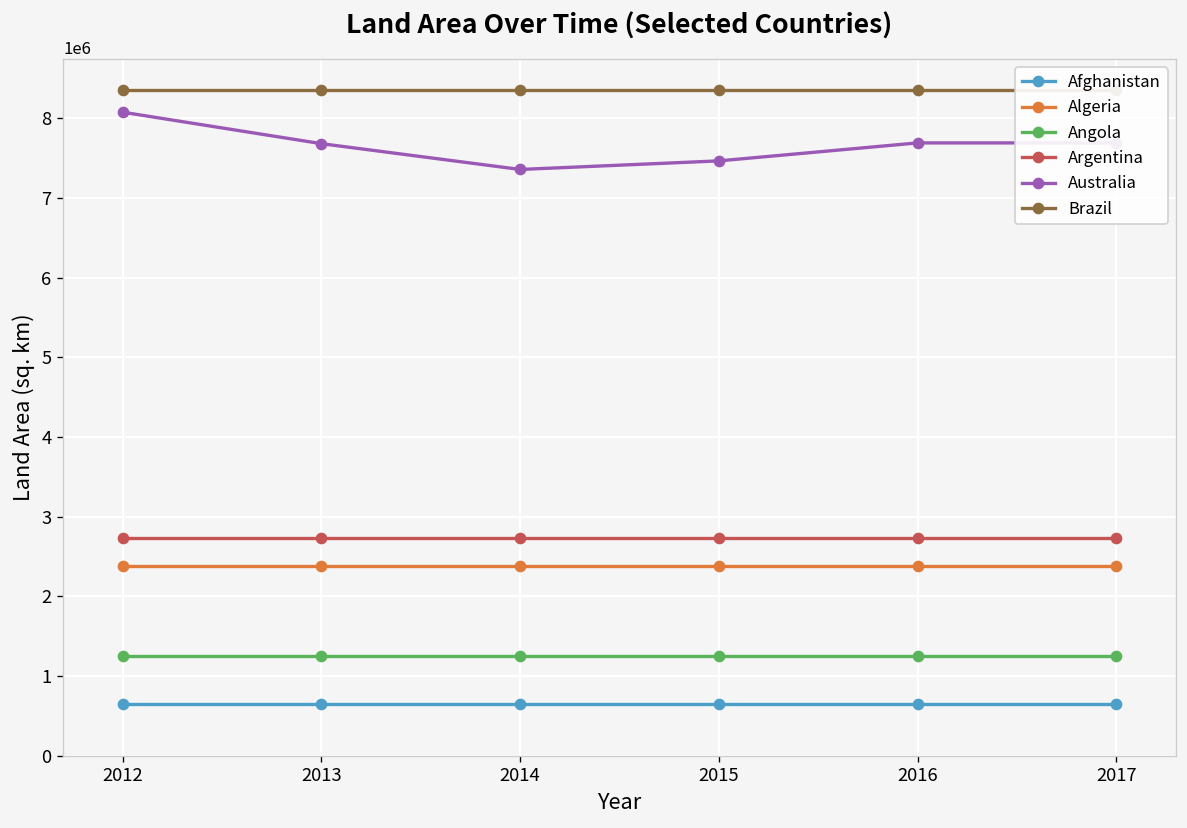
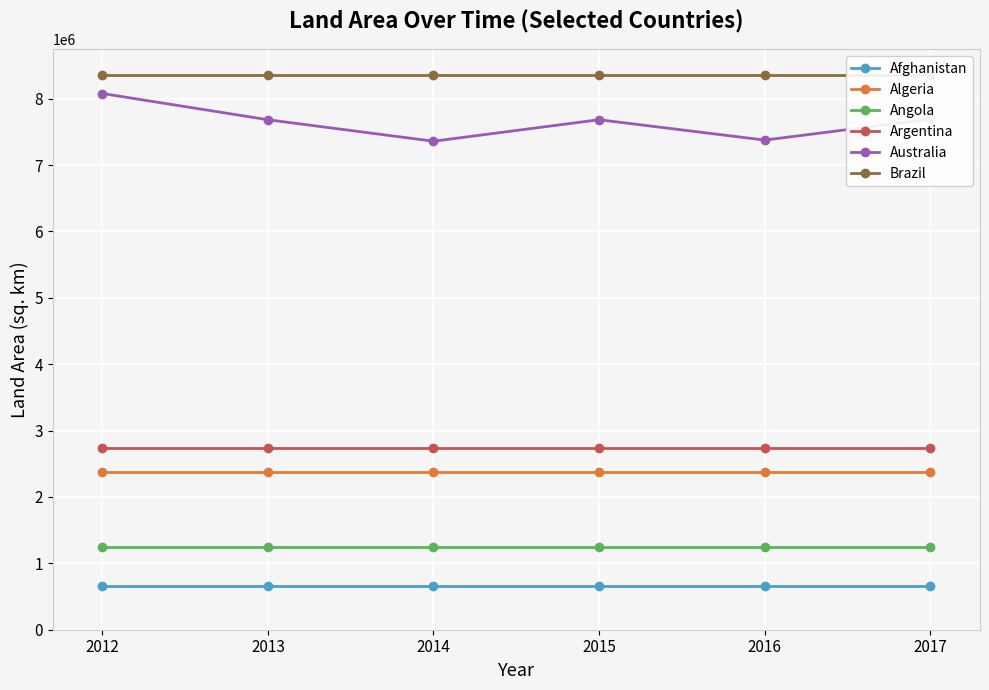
  {
    "Afghanistan": {
      "2012": 700000,
      "2013": 700000,
      "2014": 700000,
      "2015": 700000,
      "2016": 700000,
      "2017": 700000
    },
    "Angola": {
      "2012": 1200000,
      "2013": 1200000,
      "2014": 1200000,
      "2015": 1200000,
      "2016": 1200000,
      "2017": 1200000
    },
    "Australia": {
      "2012": 8100000,
      "2013": 7700000,
      "2014": 7400000,
-     "2015": 7500000,
-     "2016": 7700000
+     "2015": 7700000,
+     "2016": 7400000
    },
    "Brazil": {
      "2012": 8400000,
      "2013": 8400000,
      "2014": 8400000,
      "2015": 8400000,
      "2016": 8400000
    }
  }
